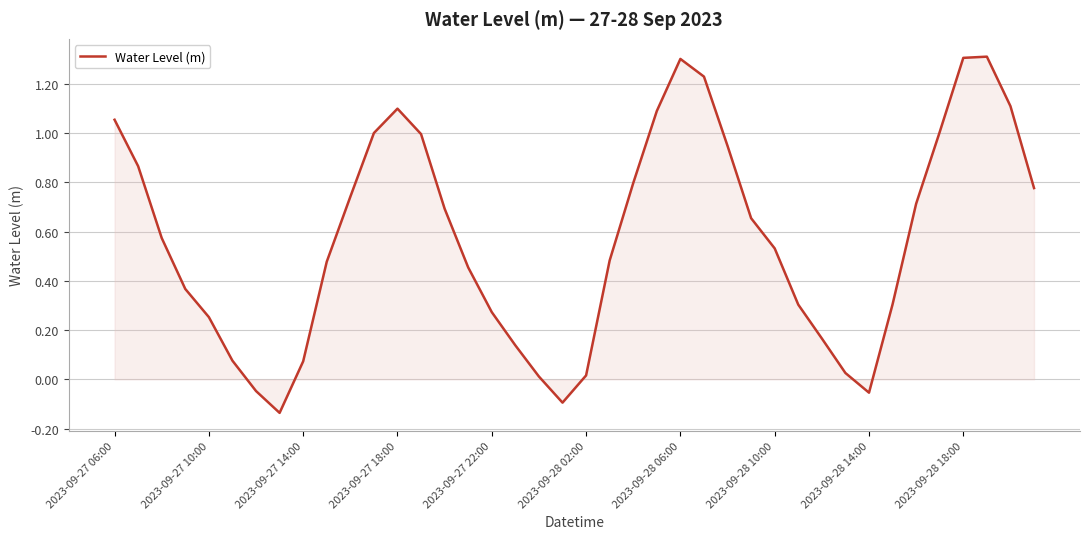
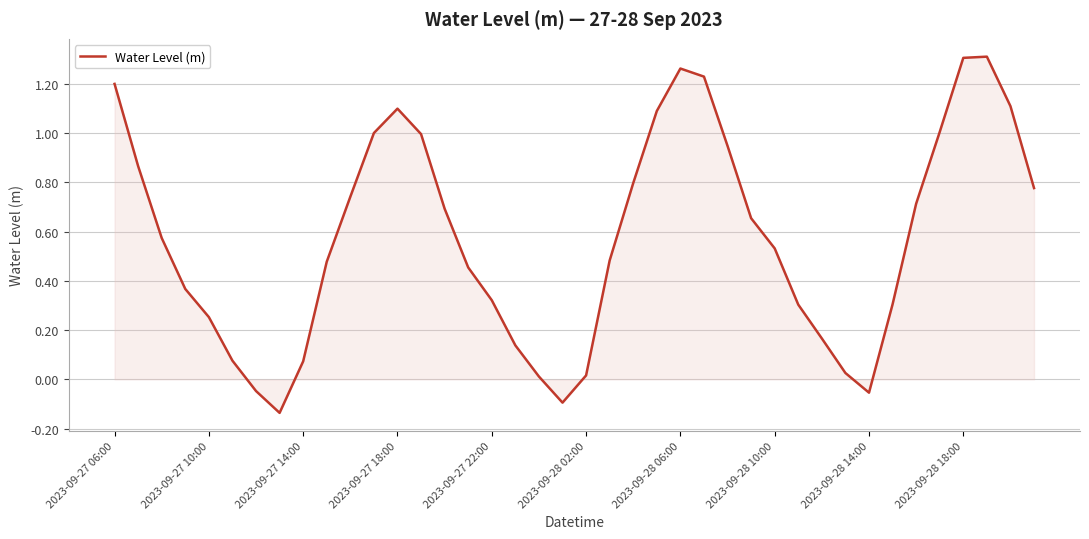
  {
    "Water Level (m)": {
-     "2023-09-27 06:00": 1.05,
-     "2023-09-27 22:00": 0.27,
-     "2023-09-28 06:00": 1.30,
+     "2023-09-27 06:00": 1.20,
+     "2023-09-27 22:00": 0.32,
+     "2023-09-28 06:00": 1.26,
      "2023-09-28 14:00": -0.05
    }
  }
